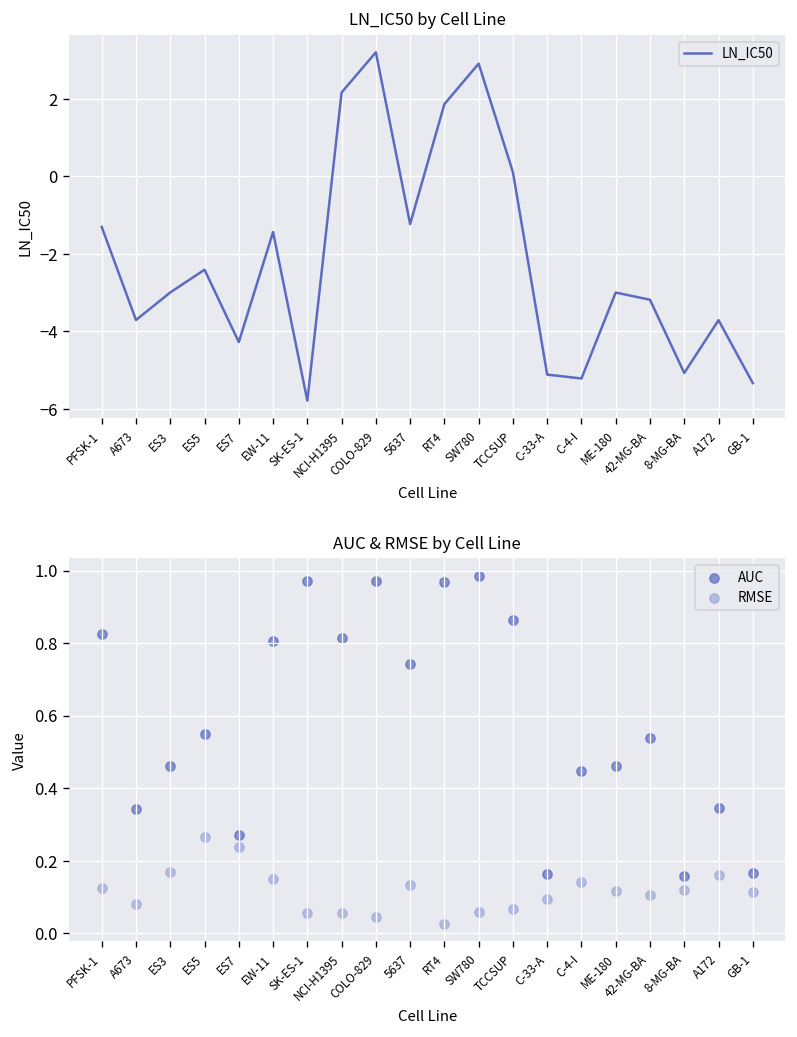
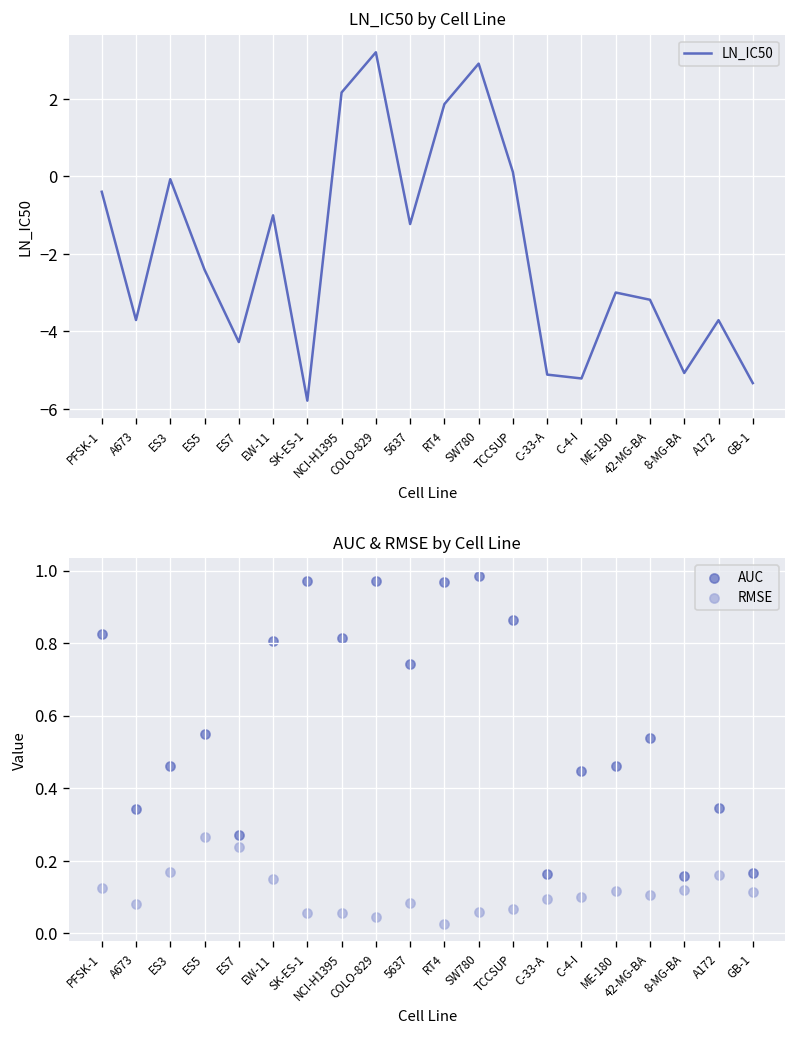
  {
    "LN_IC50 by Cell Line": {
-     "PFSK-1": -1.3,
+     "PFSK-1": -0.4,
      "A673": -3.7,
-     "ES3": -3.0,
+     "ES3": -0.1,
      "ES5": -2.4,
      "ES7": -4.3,
-     "EW-11": -1.4,
+     "EW-11": -1.0,
      "SK-ES-1": -5.8,
      "NCI-H1395": 2.2,
      "COLO-829": 3.2,
      "5637": -1.2,
      "RT4": 1.9,
      "SW780": 2.9,
      "TCCSUP": 0.1,
      "C-33-A": -5.1,
      "C-4-I": -5.2,
      "ME-180": -3.0,
      "42-MG-BA": -3.2,
      "8-MG-BA": -5.1,
      "A172": -3.7,
      "GB-1": -5.3
    },
    "AUC & RMSE by Cell Line": {
      "RMSE": {
-       "5637": 0.13,
-       "C-4-I": 0.14
+       "5637": 0.08,
+       "C-4-I": 0.10
      }
    }
  }
